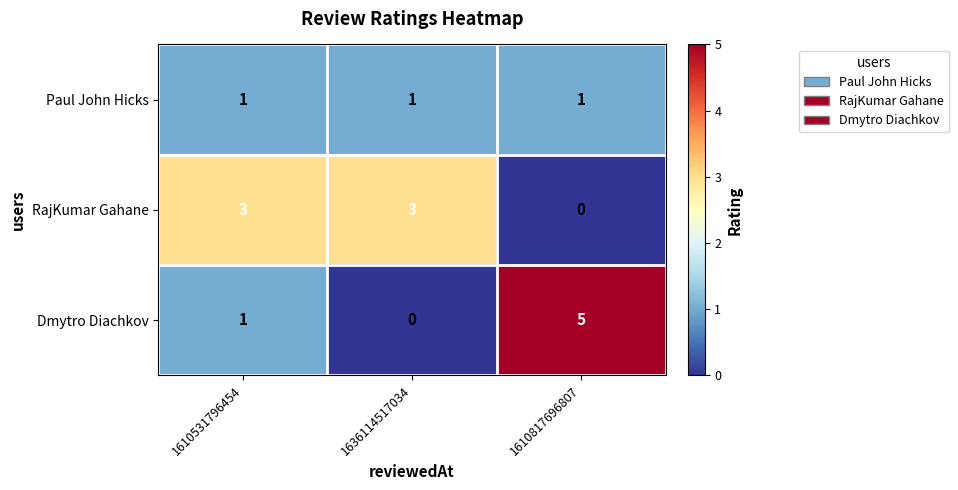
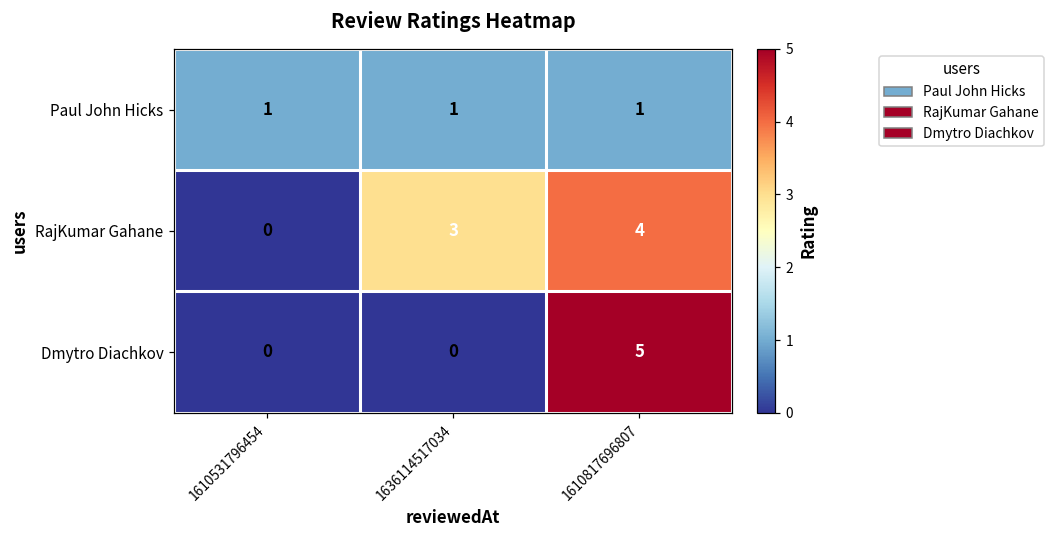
  {
    "Paul John Hicks": {
      "1610531796454": 1,
      "1636114517034": 1,
      "1610817696807": 1
    },
    "RajKumar Gahane": {
-     "1610531796454": 3,
+     "1610531796454": 0,
      "1636114517034": 3,
-     "1610817696807": 0
+     "1610817696807": 4
    },
    "Dmytro Diachkov": {
-     "1610531796454": 1,
+     "1610531796454": 0,
      "1636114517034": 0,
      "1610817696807": 5
    }
  }
